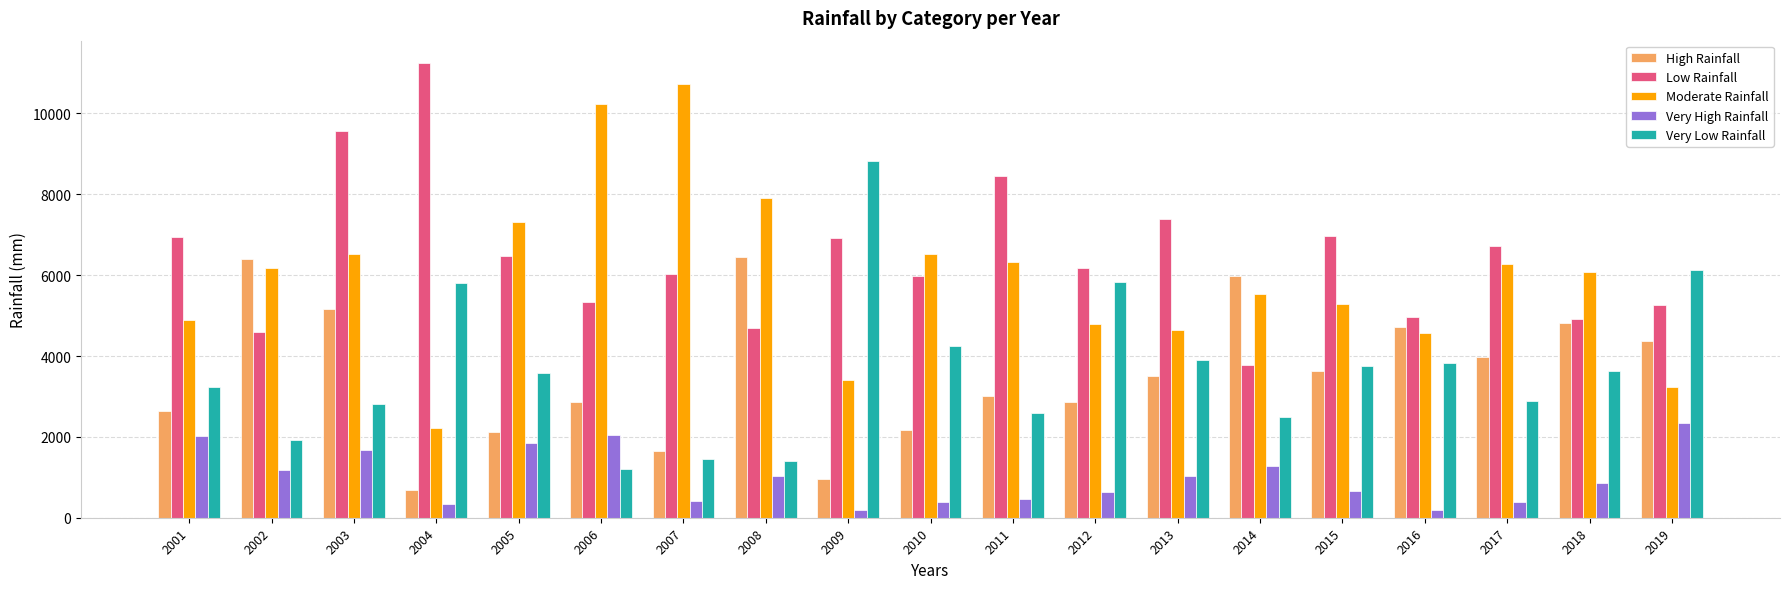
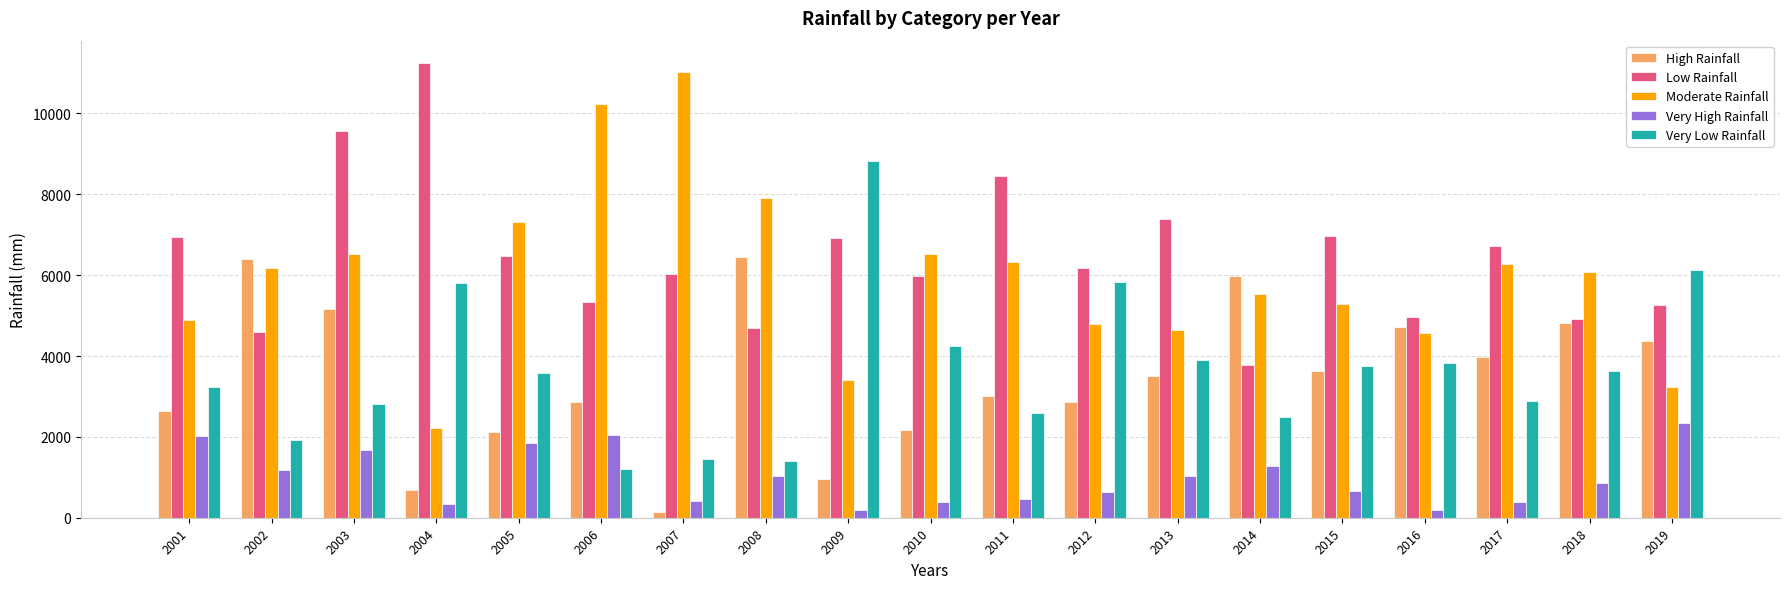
  {
    "High Rainfall": {
      "2001": 2600,
      "2002": 6400,
      "2003": 5200,
      "2004": 700,
      "2005": 2100,
      "2006": 2900,
-     "2007": 1600,
+     "2007": 100,
      "2008": 6400,
      "2009": 1000,
      "2010": 2200,
      "2011": 3000,
      "2012": 2900,
      "2013": 3500,
      "2014": 6000,
      "2015": 3600,
      "2016": 4700,
      "2017": 4000,
      "2018": 4800,
      "2019": 4400
    },
    "Low Rainfall": {
      "2001": 6900,
      "2002": 4600,
      "2003": 9600,
      "2004": 11200,
      "2005": 6500,
      "2006": 5300,
      "2007": 6000,
      "2008": 4700,
      "2009": 6900,
      "2010": 6000,
      "2011": 8500,
      "2012": 6200,
      "2013": 7400,
      "2014": 3800,
      "2015": 7000,
      "2016": 5000,
      "2017": 6700,
      "2018": 4900,
      "2019": 5300
    },
    "Moderate Rainfall": {
      "2001": 4900,
      "2002": 6200,
      "2003": 6500,
      "2004": 2200,
      "2005": 7300,
      "2006": 10200,
-     "2007": 10700,
+     "2007": 11000,
      "2008": 7900,
      "2009": 3400,
      "2010": 6500,
      "2011": 6300,
      "2012": 4800,
      "2013": 4700,
      "2014": 5500,
      "2015": 5300,
      "2016": 4600,
      "2017": 6300,
      "2018": 6100,
      "2019": 3200
    },
    "Very High Rainfall": {
      "2001": 2000,
      "2002": 1200,
      "2003": 1700,
      "2004": 300,
      "2005": 1800,
      "2006": 2000,
      "2007": 400,
      "2008": 1000,
      "2009": 200,
      "2010": 400,
      "2011": 500,
      "2012": 600,
      "2013": 1000,
      "2014": 1300,
      "2015": 700,
      "2016": 200,
      "2017": 400,
      "2018": 900,
      "2019": 2300
    },
    "Very Low Rainfall": {
      "2001": 3200,
      "2002": 1900,
      "2003": 2800,
      "2004": 5800,
      "2005": 3600,
      "2006": 1200,
      "2007": 1400,
      "2008": 1400,
      "2009": 8800,
      "2010": 4300,
      "2011": 2600,
      "2012": 5800,
      "2013": 3900,
      "2014": 2500,
      "2015": 3800,
      "2016": 3800,
      "2017": 2900,
      "2018": 3600,
      "2019": 6100
    }
  }
